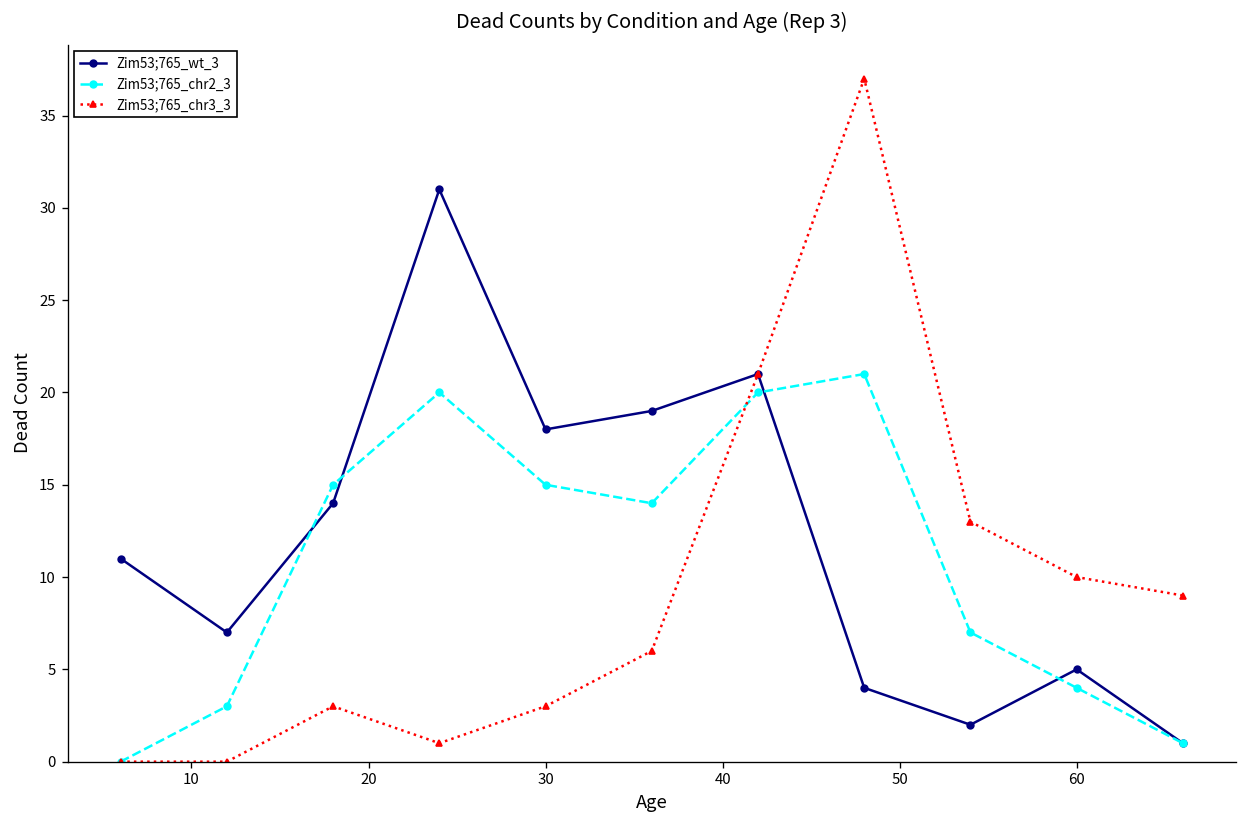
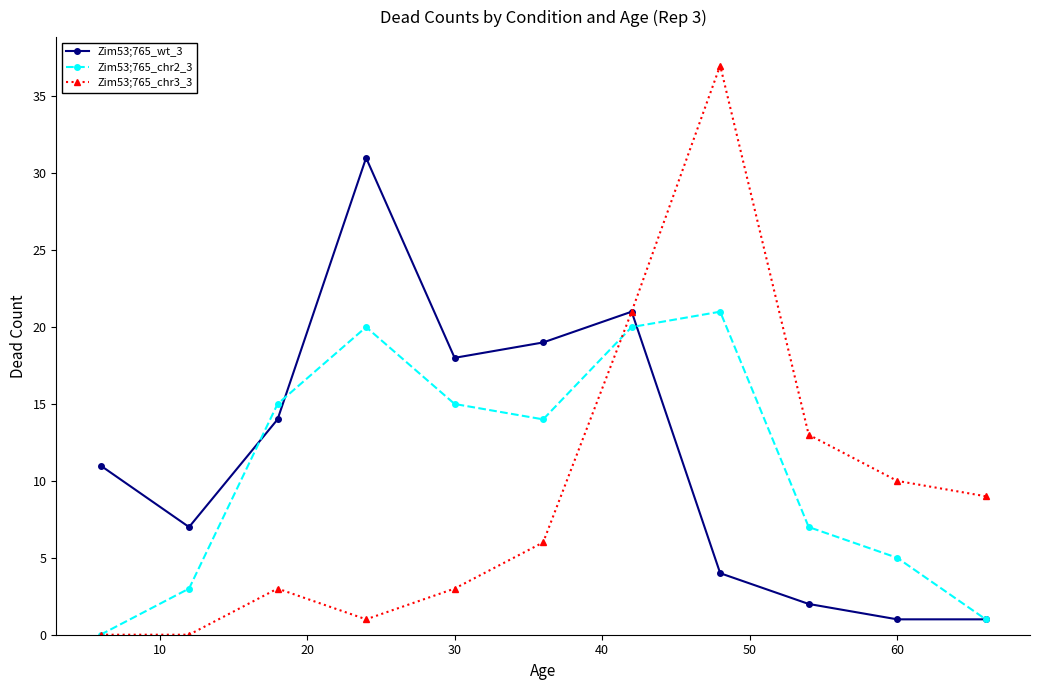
  {
    "Zim53;765_wt_3": {
      "30": 18,
-     "60": 5
+     "60": 1
    },
    "Zim53;765_chr2_3": {
      "30": 15,
-     "60": 4
+     "60": 5
    },
    "Zim53;765_chr3_3": {
      "30": 3,
      "60": 10
    }
  }
